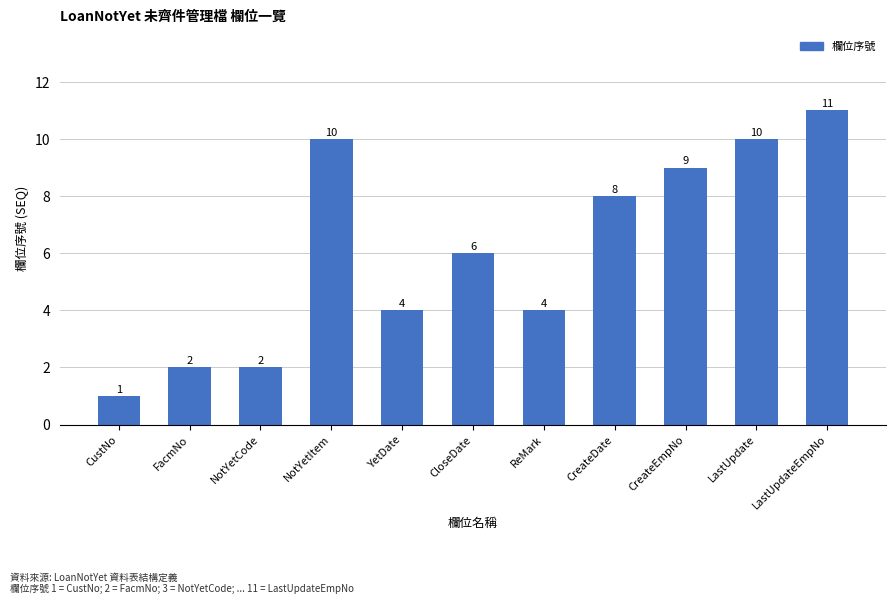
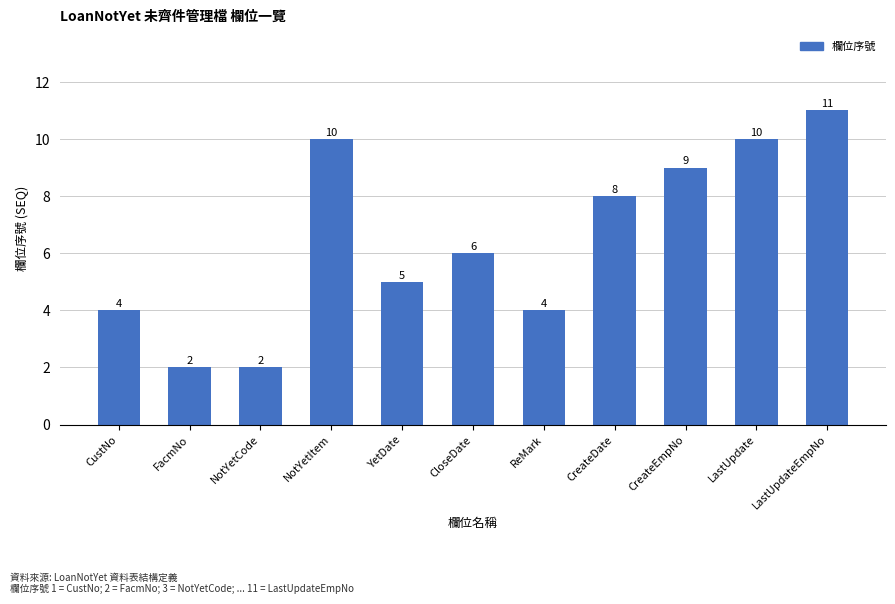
  {
-   "CustNo": 1,
+   "CustNo": 4,
    "FacmNo": 2,
    "NotYetCode": 2,
    "NotYetItem": 10,
-   "YetDate": 4,
+   "YetDate": 5,
    "CloseDate": 6,
    "ReMark": 4,
    "CreateDate": 8,
    "CreateEmpNo": 9,
    "LastUpdate": 10,
    "LastUpdateEmpNo": 11
  }
